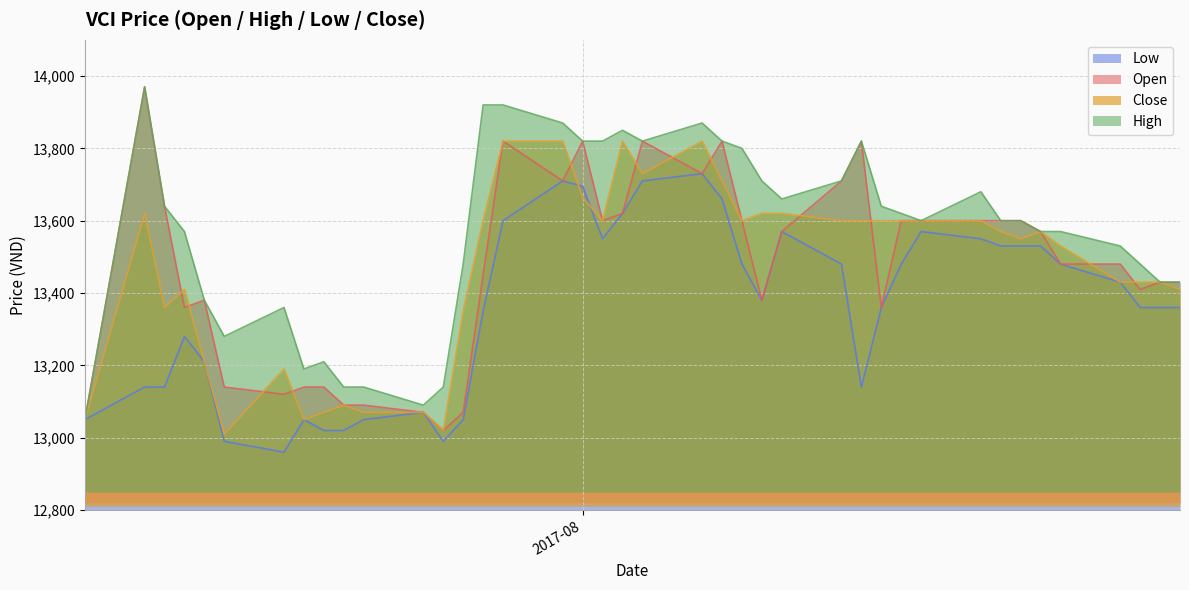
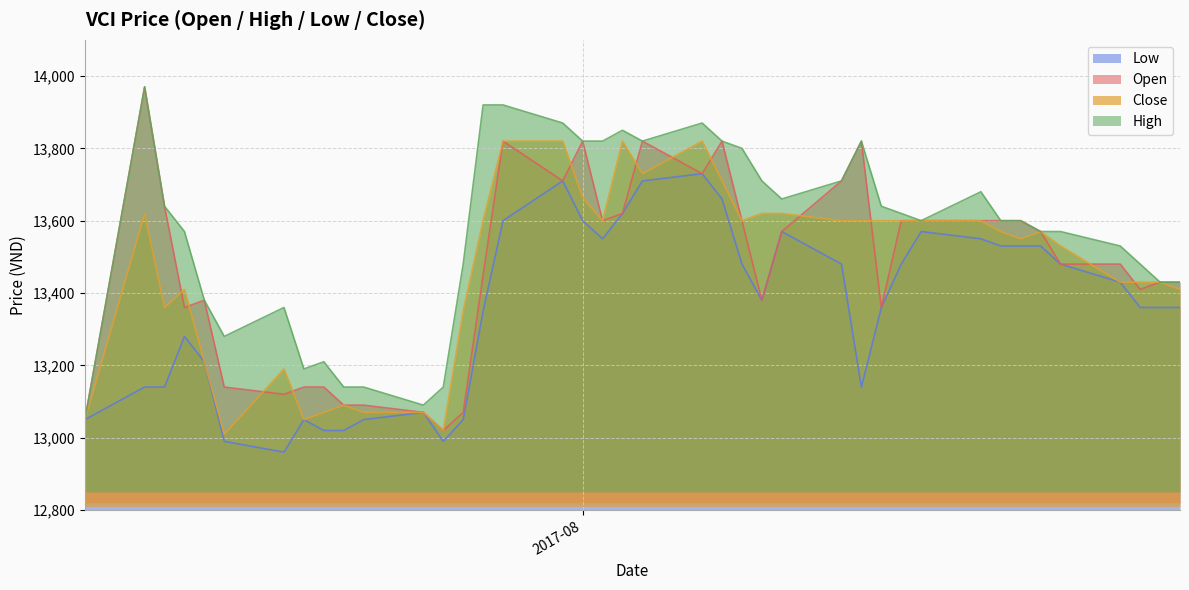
  {
    "Low": {
-     "2017-08": "13,700"
+     "2017-08": "13,600"
    },
    "Close": {
      "2017-08": "13,660"
    }
  }
